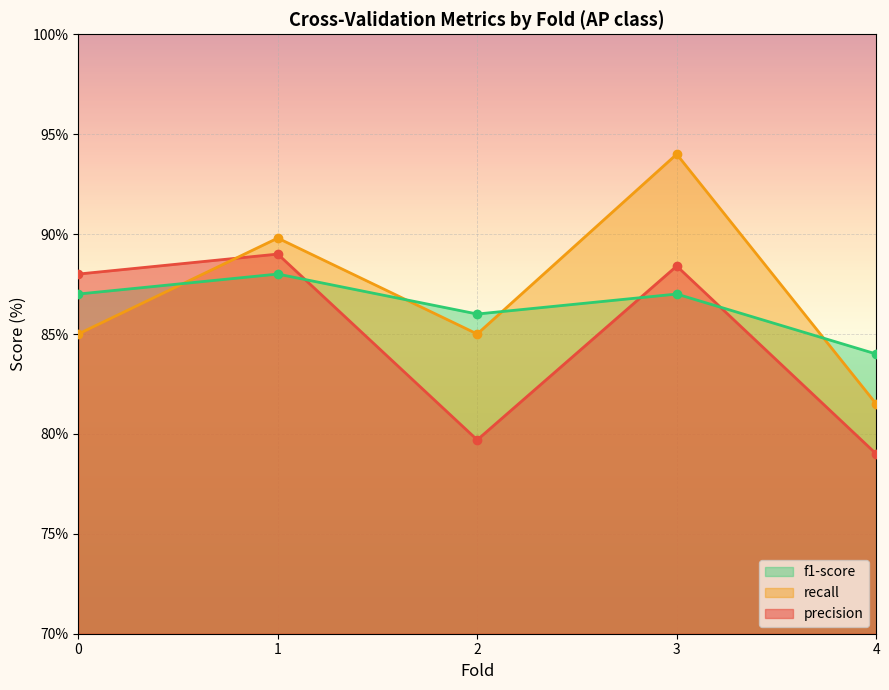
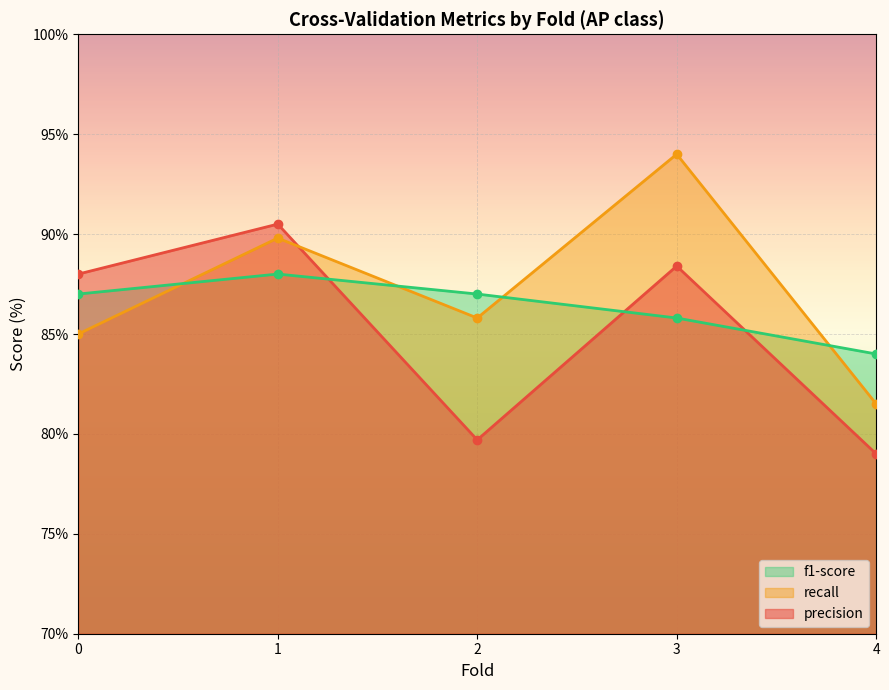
  {
    "precision": {
      "0": "88.0%",
-     "1": "89.0%",
+     "1": "90.5%",
      "2": "79.7%",
      "3": "88.4%",
      "4": "79.0%"
    },
    "recall": {
      "0": "85.0%",
      "1": "89.8%",
-     "2": "85.0%",
+     "2": "85.8%",
      "3": "94.0%",
      "4": "81.5%"
    },
    "f1-score": {
      "0": "87.0%",
      "1": "88.0%",
-     "2": "86%",
-     "3": "87.0%",
+     "2": "87%",
+     "3": "85.8%",
      "4": "84.0%"
    }
  }
